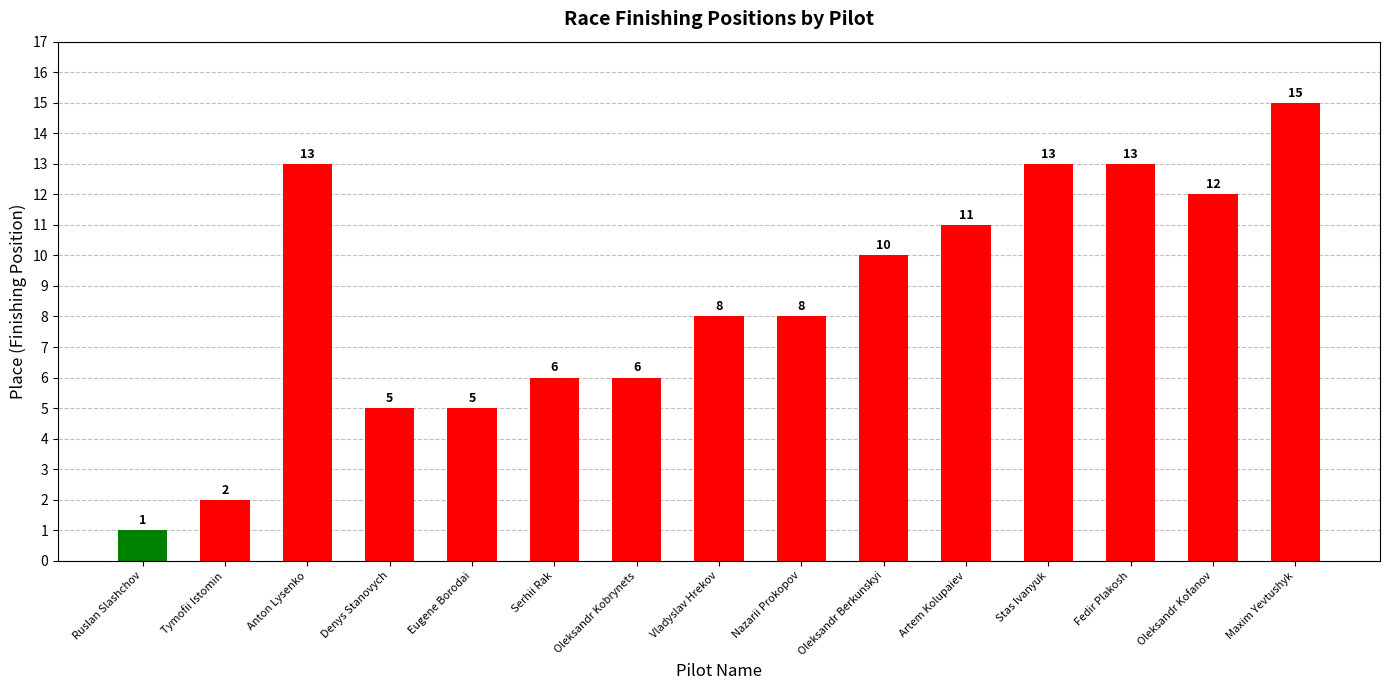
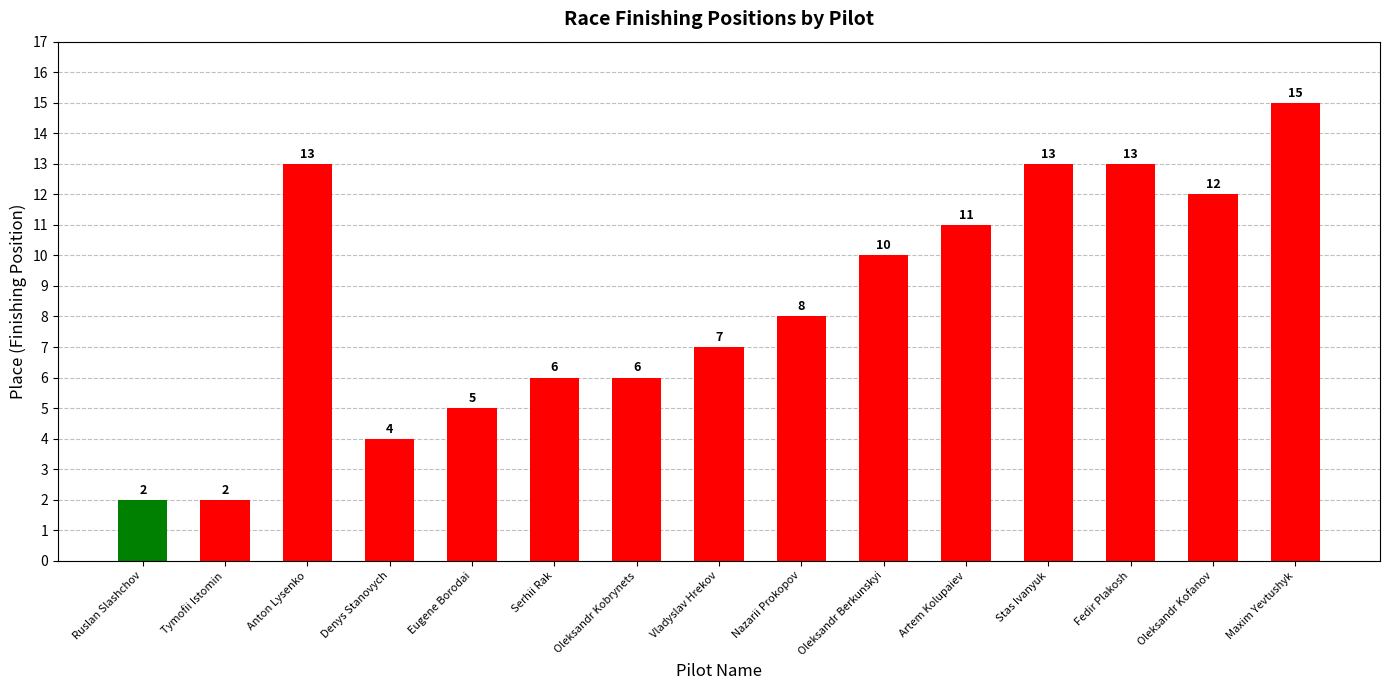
  {
-   "Ruslan Slashchov": 1,
+   "Ruslan Slashchov": 2,
    "Tymofii Istomin": 2,
    "Anton Lysenko": 13,
-   "Denys Stanovych": 5,
+   "Denys Stanovych": 4,
    "Eugene Borodai": 5,
    "Serhii Rak": 6,
    "Oleksandr Kobrynets": 6,
-   "Vladyslav Hrekov": 8,
+   "Vladyslav Hrekov": 7,
    "Nazarii Prokopov": 8,
    "Oleksandr Berkunskyi": 10,
    "Artem Kolupaiev": 11,
    "Stas Ivanyuk": 13,
    "Fedir Plakosh": 13,
    "Oleksandr Kofanov": 12,
    "Maxim Yevtushyk": 15
  }
